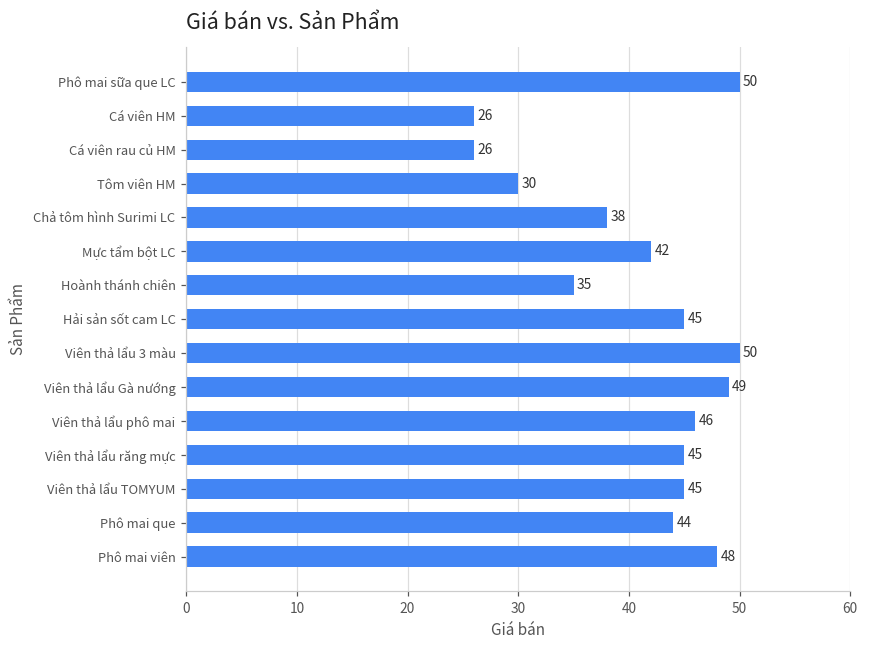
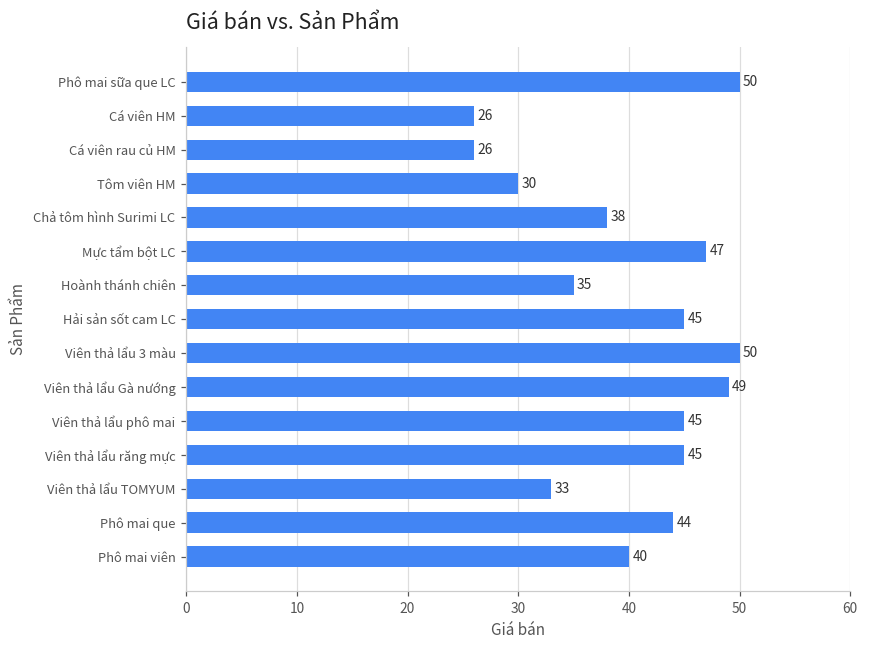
  {
    "Phô mai sữa que LC": 50,
    "Cá viên HM": 26,
    "Cá viên rau củ HM": 26,
    "Tôm viên HM": 30,
    "Chả tôm hình Surimi LC": 38,
-   "Mực tẩm bột LC": 42,
+   "Mực tẩm bột LC": 47,
    "Hoành thánh chiên": 35,
    "Hải sản sốt cam LC": 45,
    "Viên thả lẩu 3 màu": 50,
    "Viên thả lẩu Gà nướng": 49,
-   "Viên thả lẩu phô mai": 46,
+   "Viên thả lẩu phô mai": 45,
    "Viên thả lẩu răng mực": 45,
-   "Viên thả lẩu TOMYUM": 45,
+   "Viên thả lẩu TOMYUM": 33,
    "Phô mai que": 44,
-   "Phô mai viên": 48
+   "Phô mai viên": 40
  }
